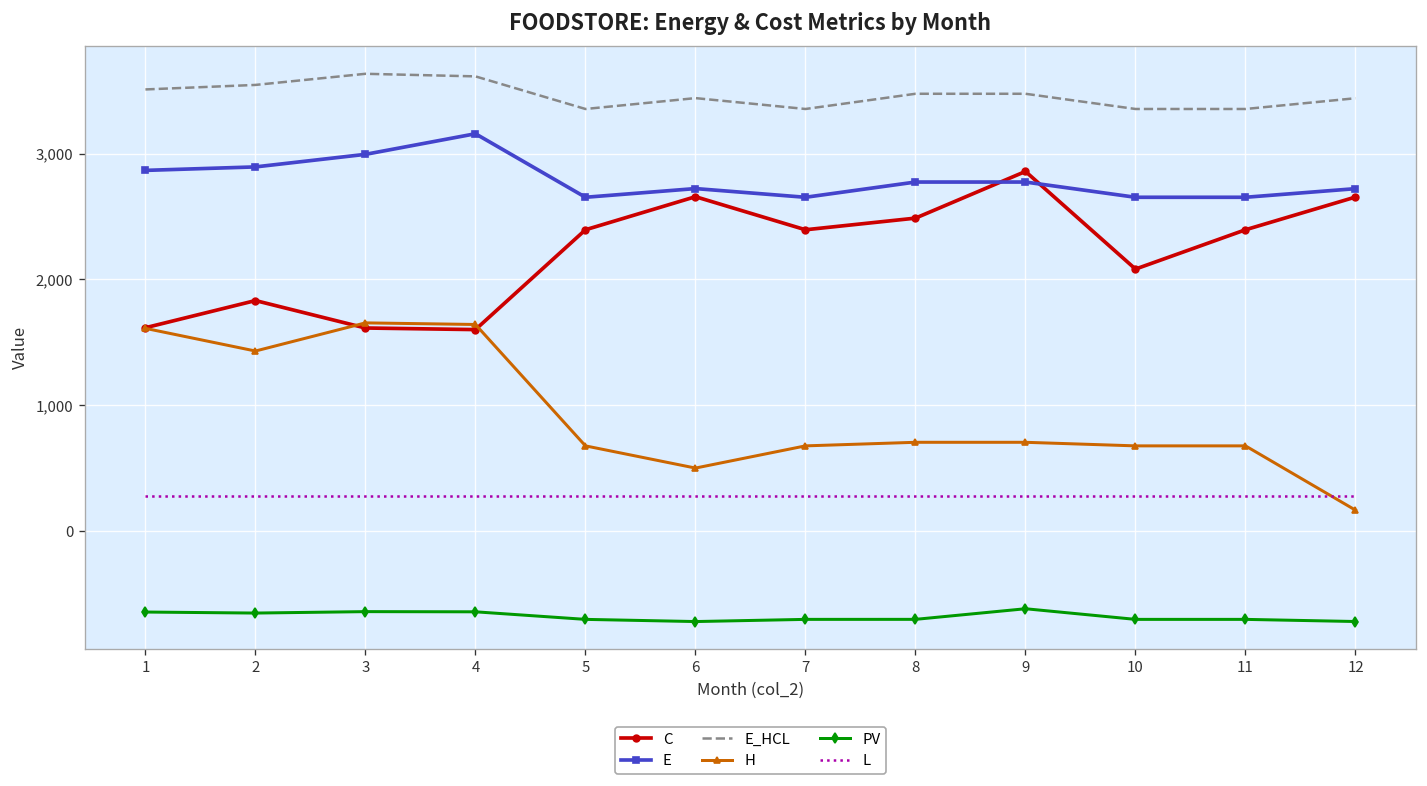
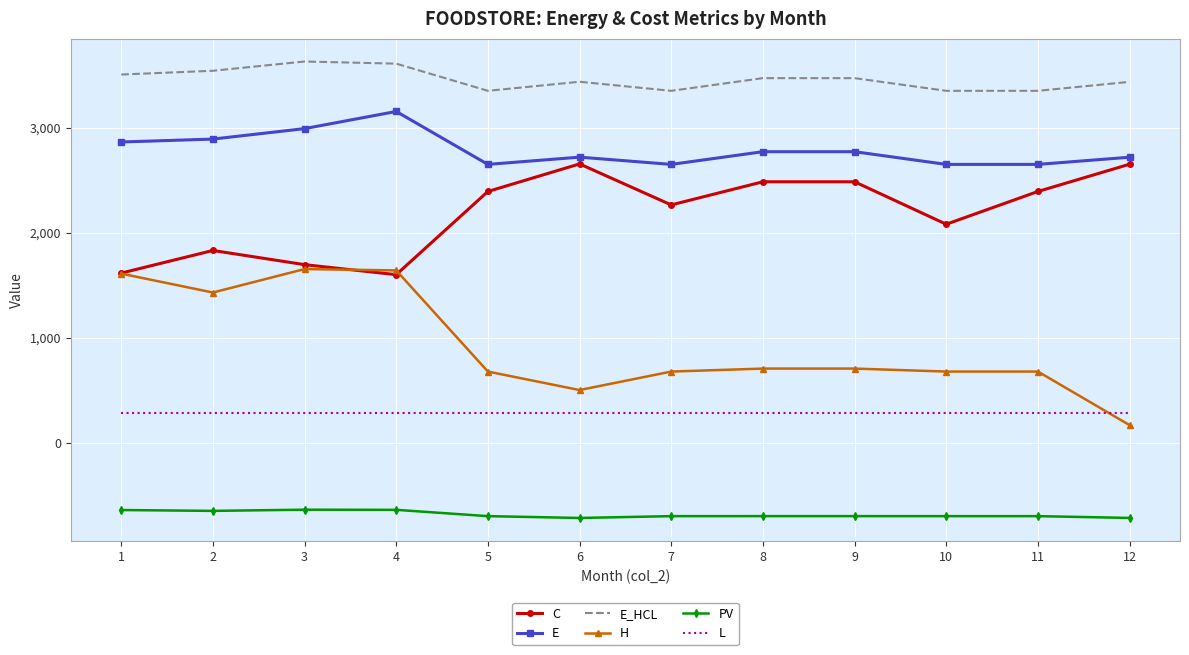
  {
    "C": {
      "2": "1,830",
-     "3": "1,610",
+     "3": "1,700",
      "4": "1,600",
      "5": "2,390",
      "6": "2,660",
-     "7": "2,390",
+     "7": "2,270",
      "8": "2,490",
-     "9": "2,860",
+     "9": "2,490",
      "10": "2,080",
      "11": "2,390",
      "12": "2,650"
    },
    "E": {
      "1": "2,870",
      "2": "2,890",
      "3": "2,990",
      "4": "3,160",
      "5": "2,650",
      "6": "2,720",
      "7": "2,650",
      "8": "2,770",
      "9": "2,770",
      "10": "2,650",
      "11": "2,650",
      "12": "2,720"
    },
    "E_HCL": {
      "1": "3,510",
      "2": "3,540",
      "3": "3,630",
      "4": "3,610",
      "5": "3,350",
      "6": "3,440",
      "7": "3,350",
      "8": "3,470",
      "9": "3,470",
      "10": "3,350",
      "11": "3,350",
      "12": "3,440"
    },
    "H": {
      "2": "1,430",
      "3": "1,650",
      "4": "1,640",
      "5": "680",
      "6": "500",
      "7": "680",
      "8": "710",
      "9": "710",
      "10": "680",
      "11": "680",
      "12": "170"
    },
    "PV": {
      "1": "-640",
      "2": "-650",
      "3": "-640",
      "4": "-640",
      "5": "-700",
      "6": "-720",
      "7": "-700",
      "8": "-700",
-     "9": "-620",
+     "9": "-700",
      "10": "-700",
      "11": "-700",
      "12": "-720"
    },
    "L": {
      "1": "280",
      "2": "280",
      "3": "280",
      "4": "280",
      "5": "280",
      "6": "280",
      "7": "280",
      "8": "280",
      "9": "280",
      "10": "280",
      "11": "280",
      "12": "280"
    }
  }
